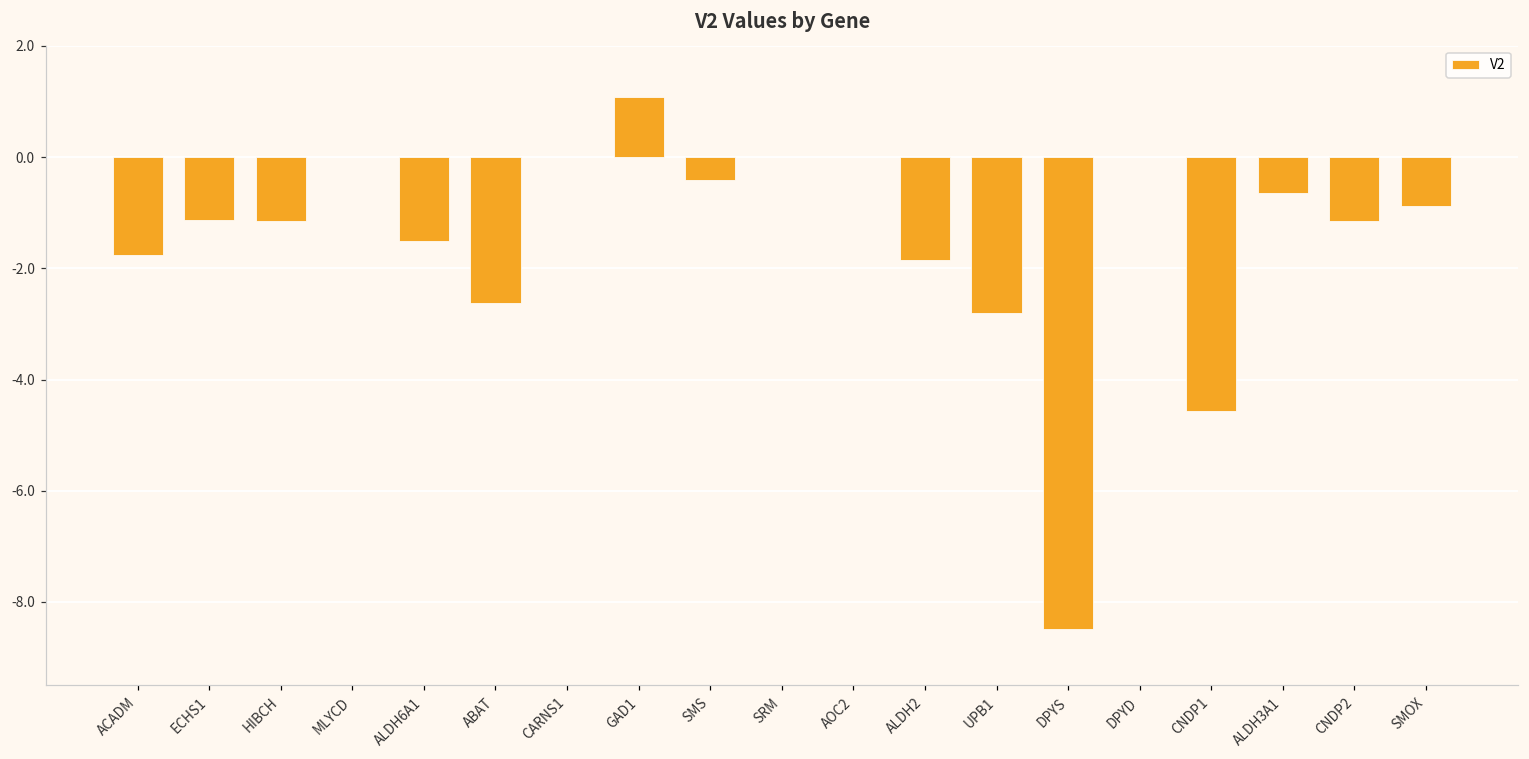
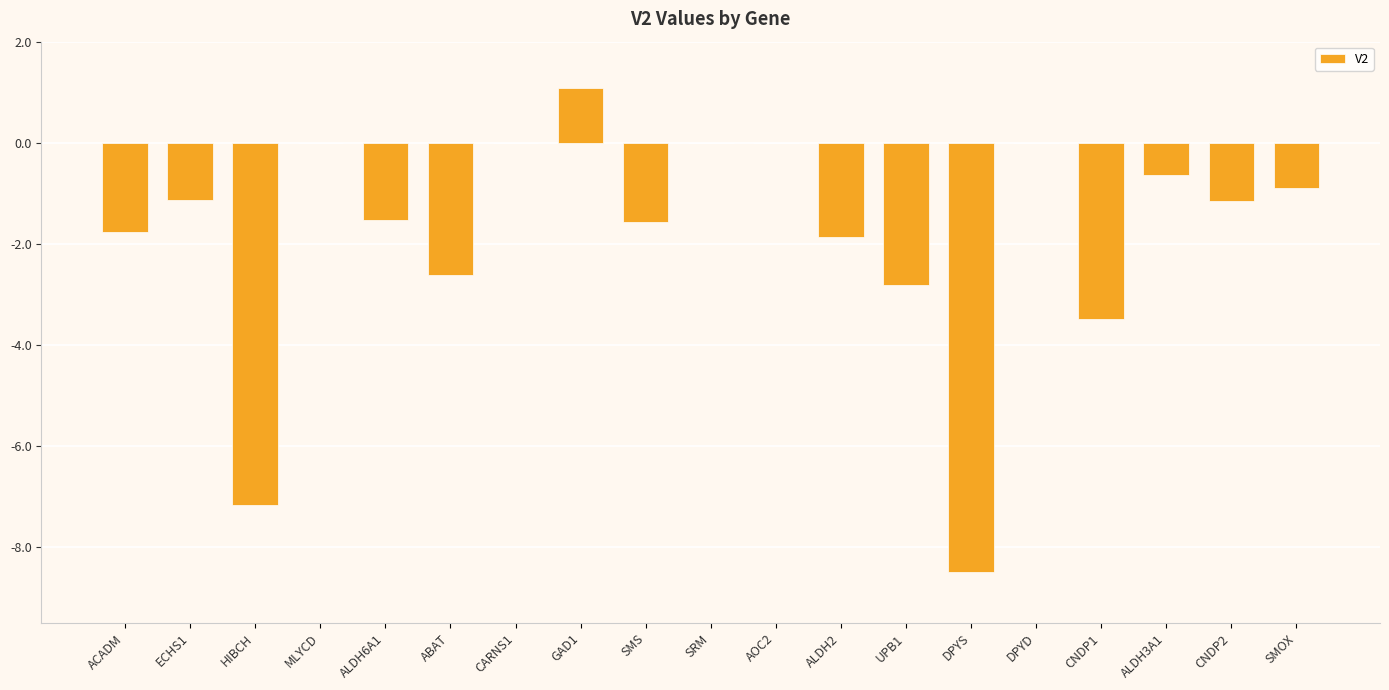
  {
    "ACADM": -1.8,
    "ECHS1": -1.1,
-   "HIBCH": -1.2,
+   "HIBCH": -7.2,
    "MLYCD": 0.0,
    "ALDH6A1": -1.5,
    "ABAT": -2.6,
    "CARNS1": 0.0,
    "GAD1": 1.1,
-   "SMS": -0.4,
+   "SMS": -1.6,
    "SRM": 0.0,
    "AOC2": 0.0,
    "ALDH2": -1.9,
    "UPB1": -2.8,
    "DPYS": -8.5,
    "DPYD": 0.0,
-   "CNDP1": -4.6,
+   "CNDP1": -3.5,
    "ALDH3A1": -0.6,
    "CNDP2": -1.1,
    "SMOX": -0.9
  }
